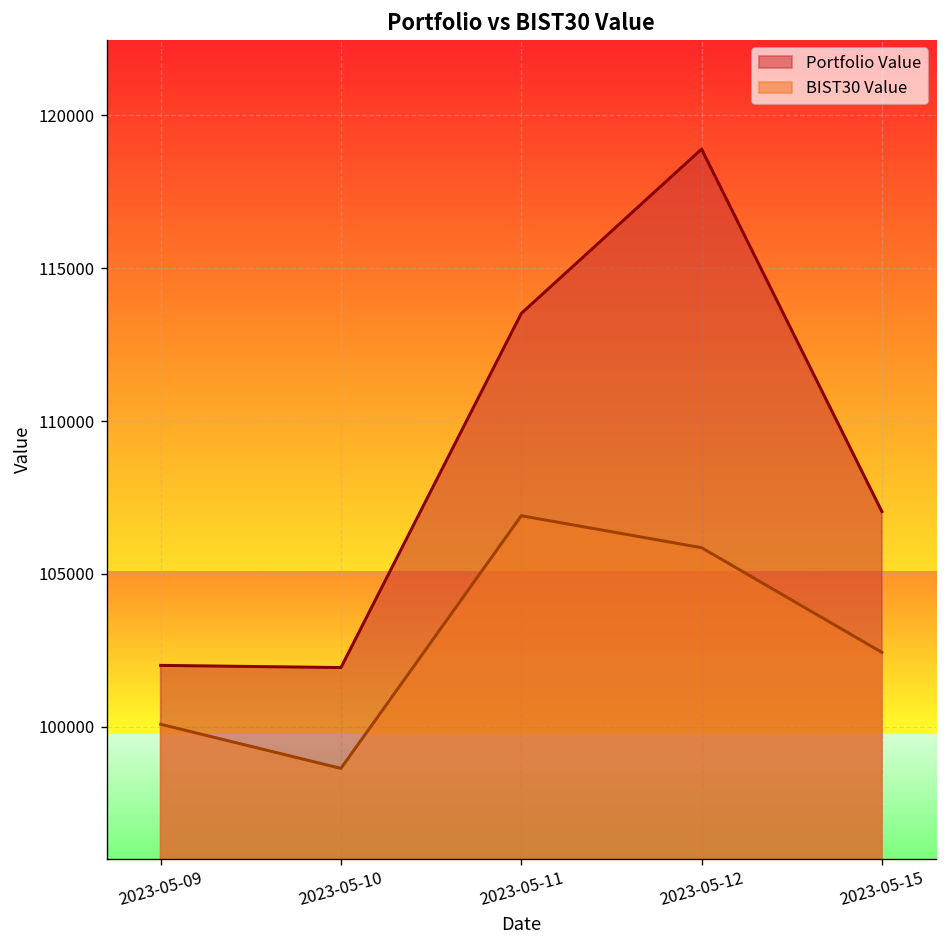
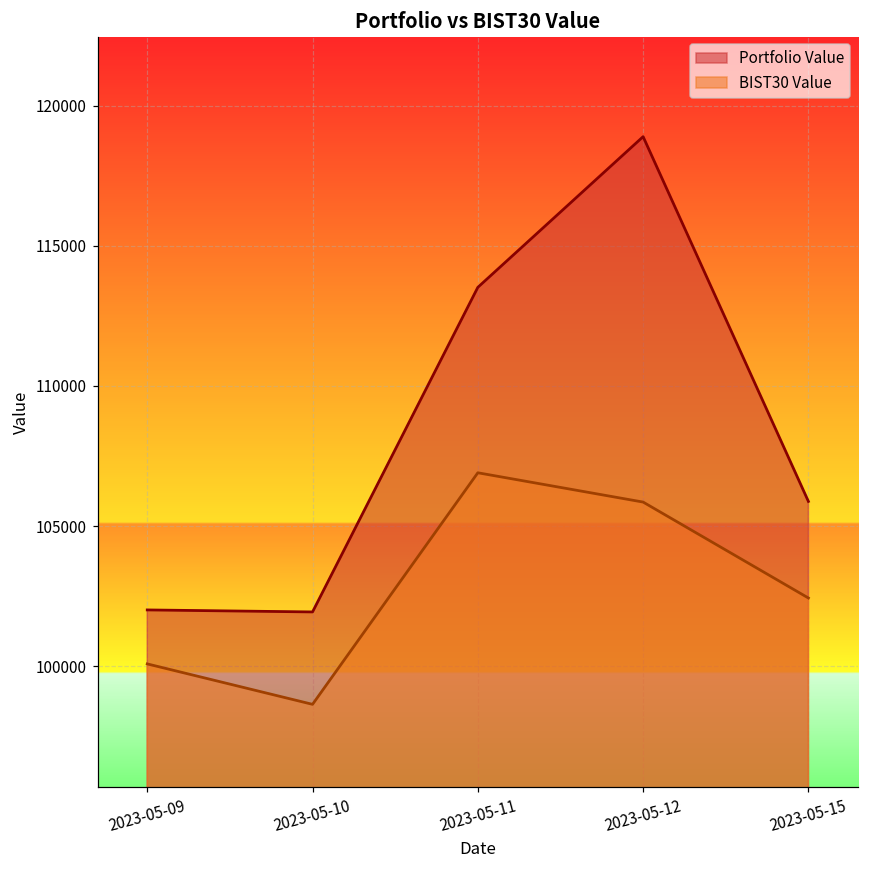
  {
    "Portfolio Value": {
      "2023-05-09": 102000,
      "2023-05-10": 101900,
      "2023-05-11": 113500,
      "2023-05-12": 118900,
-     "2023-05-15": 107000
+     "2023-05-15": 105900
    },
    "BIST30 Value": {
      "2023-05-09": 100100,
      "2023-05-10": 98600,
      "2023-05-11": 106900,
      "2023-05-12": 105900,
      "2023-05-15": 102400
    }
  }
